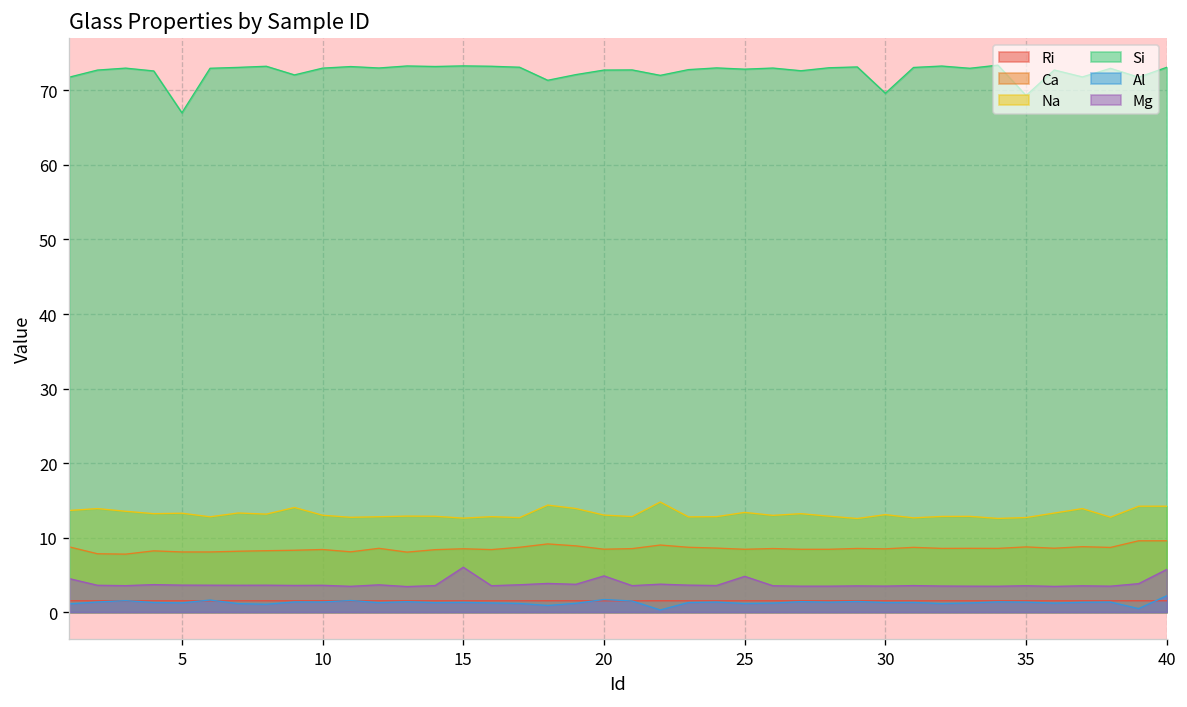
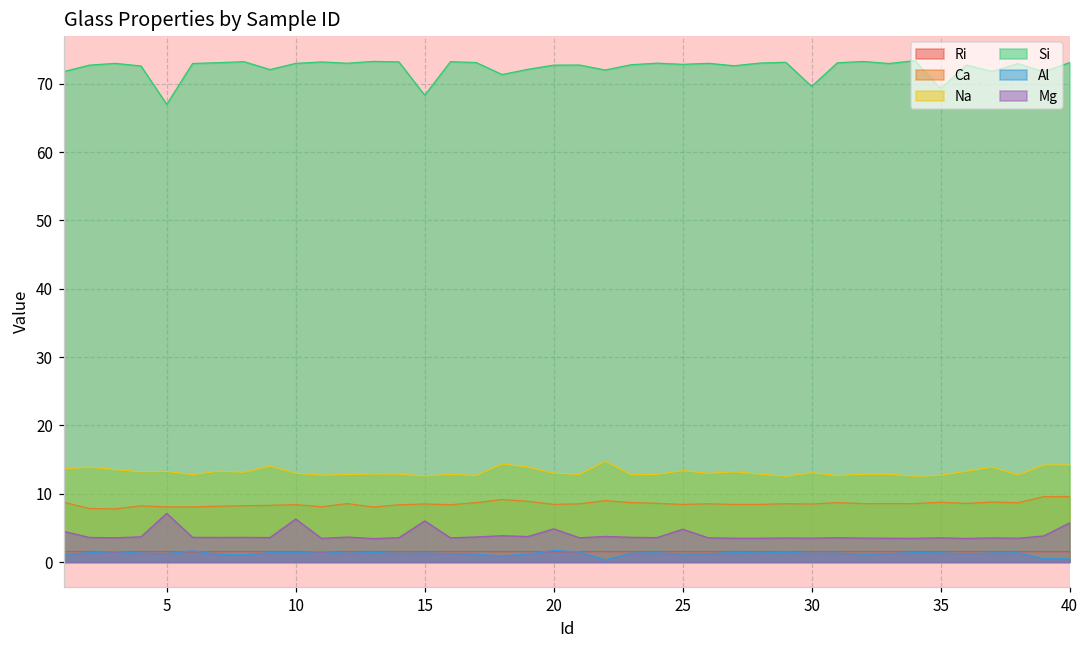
  {
    "Si": {
      "5": 67,
      "10": 73,
-     "15": 73,
+     "15": 68,
      "20": 73,
      "25": 73,
      "30": 70,
      "40": 73
    },
    "Al": {
-     "40": 2
+     "40": 0
    },
    "Mg": {
-     "5": 4,
-     "10": 4,
+     "5": 7,
+     "10": 6,
      "15": 6,
      "20": 5,
      "25": 5,
      "30": 3,
      "35": 4,
      "40": 6
    }
  }
